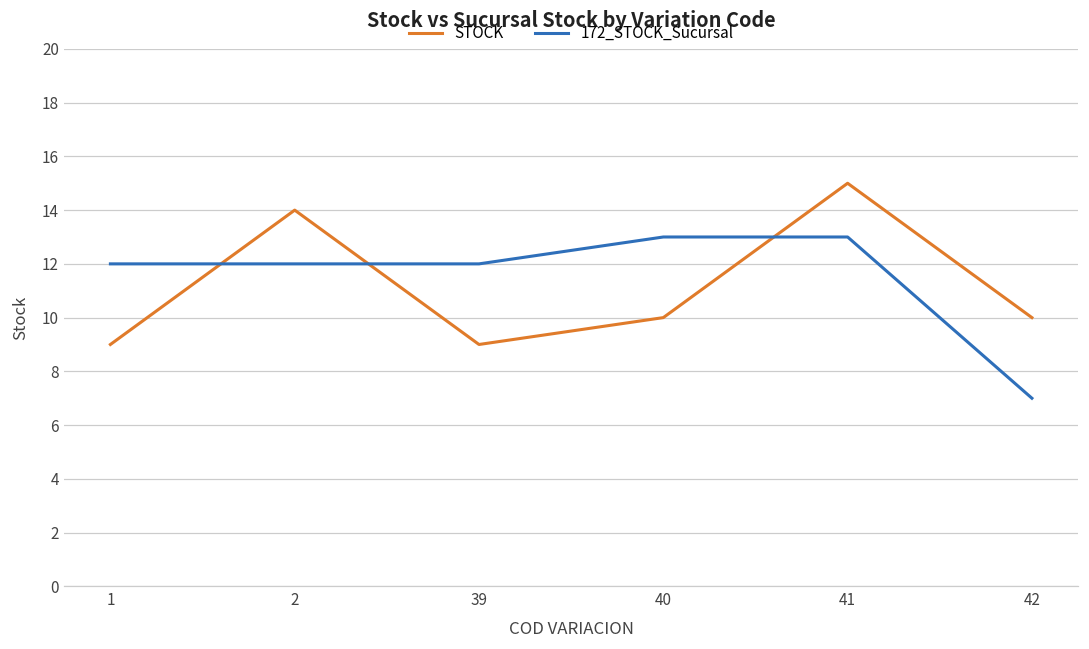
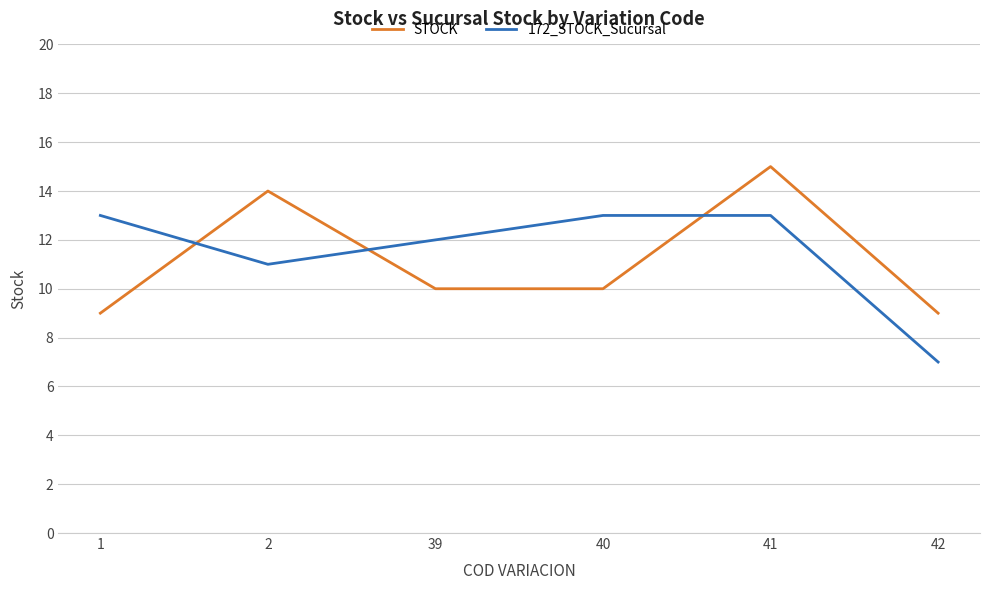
  {
    "STOCK": {
      "1": 9,
      "2": 14,
-     "39": 9,
+     "39": 10,
      "40": 10,
      "41": 15,
-     "42": 10
+     "42": 9
    },
    "172_STOCK_Sucursal": {
-     "1": 12,
-     "2": 12,
+     "1": 13,
+     "2": 11,
      "39": 12,
      "40": 13,
      "41": 13,
      "42": 7
    }
  }
